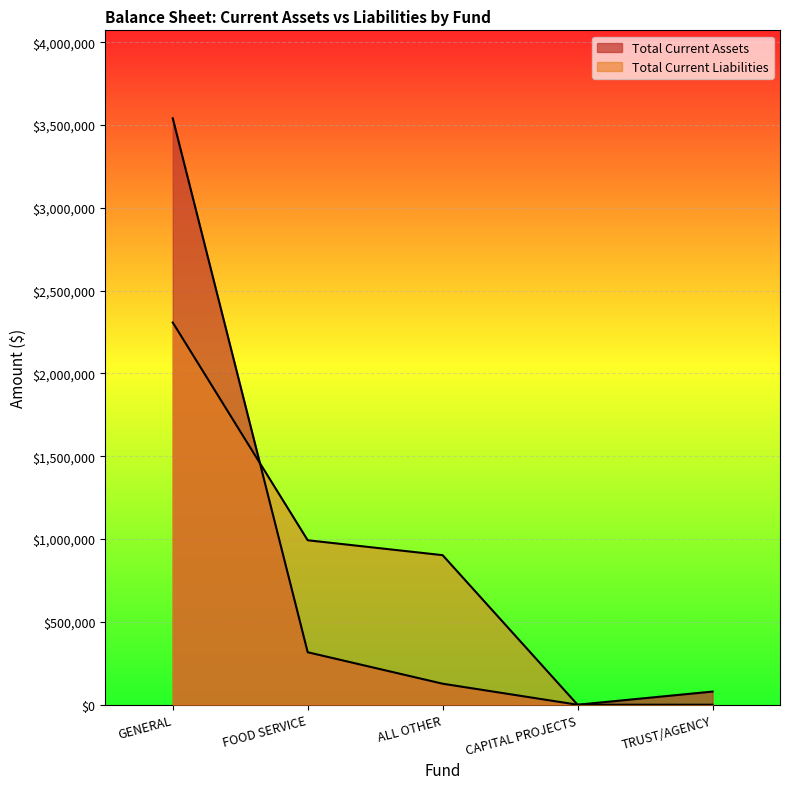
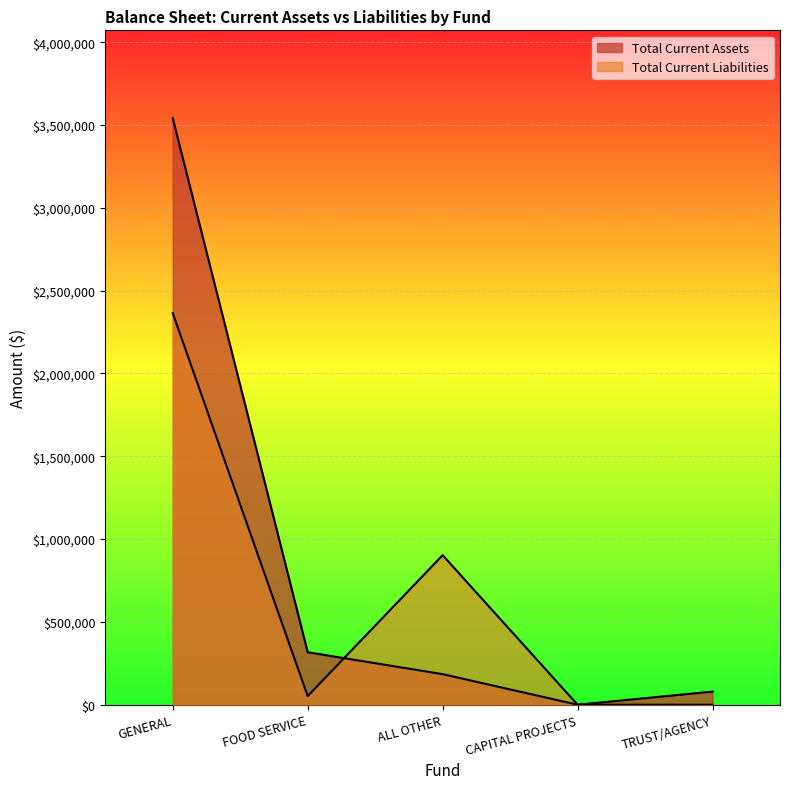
  {
    "Total Current Assets": {
      "GENERAL": "$3,540,000",
      "FOOD SERVICE": "$320,000",
-     "ALL OTHER": "$130,000",
+     "ALL OTHER": "$180,000",
      "TRUST/AGENCY": "$80,000"
    },
    "Total Current Liabilities": {
-     "GENERAL": "$2,310,000",
-     "FOOD SERVICE": "$990,000",
+     "GENERAL": "$2,360,000",
+     "FOOD SERVICE": "$50,000",
      "ALL OTHER": "$900,000",
      "TRUST/AGENCY": "$0"
    }
  }
